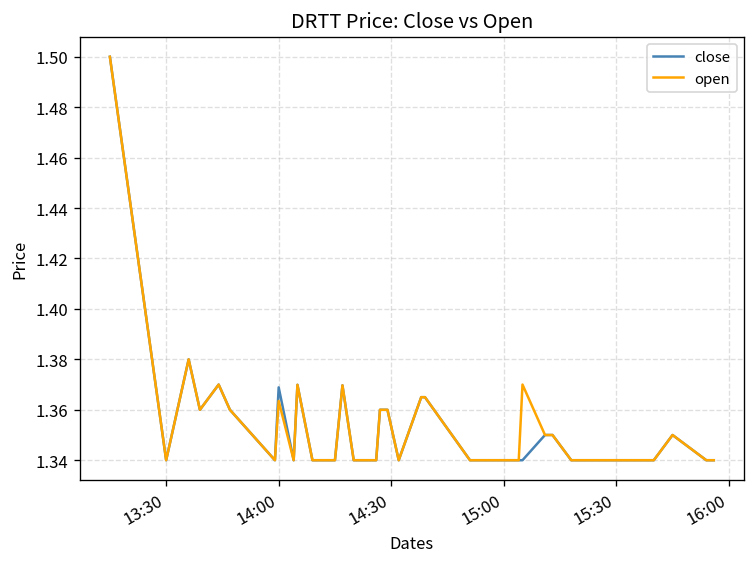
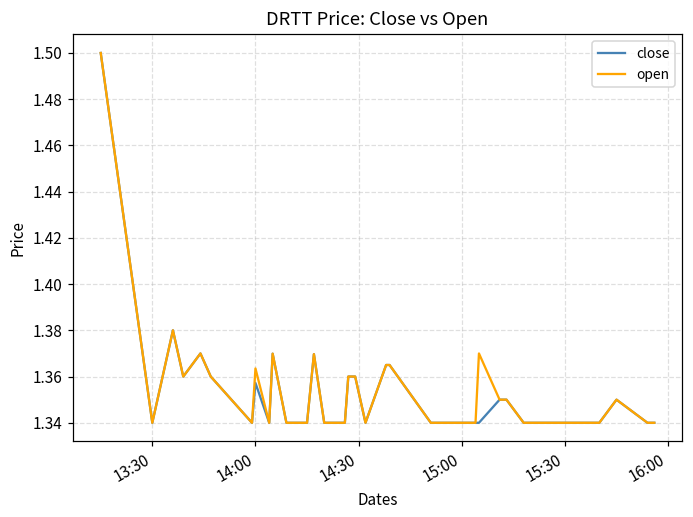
  {
    "close": {
-     "14:00": 1.369
+     "14:00": 1.357
    },
    "open": {
      "14:00": 1.364
    }
  }
